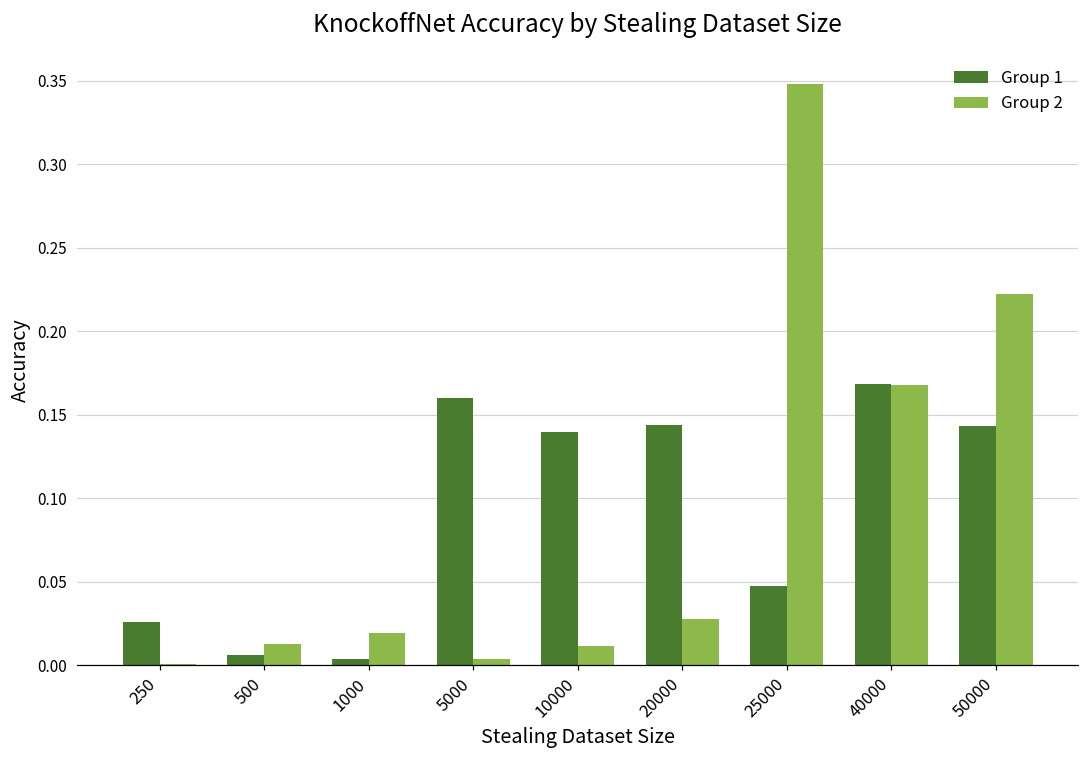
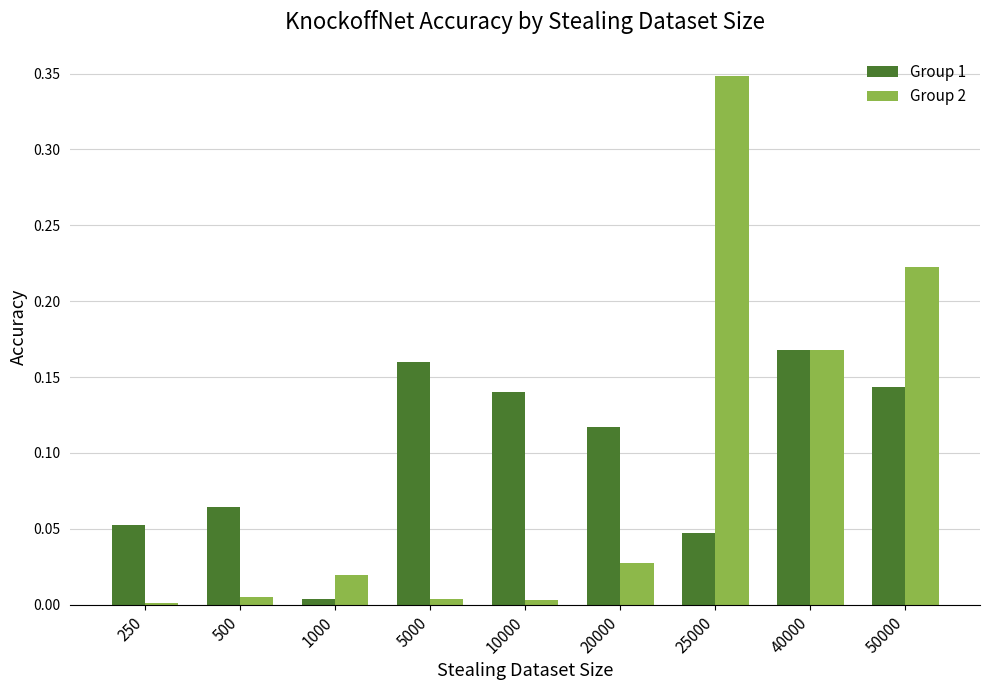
  {
    "Group 1": {
-     "250": 0.026,
-     "500": 0.006,
+     "250": 0.052,
+     "500": 0.064,
      "1000": 0.004,
      "5000": 0.160,
      "10000": 0.140,
-     "20000": 0.144,
+     "20000": 0.117,
      "25000": 0.047,
      "40000": 0.168,
      "50000": 0.143
    },
    "Group 2": {
-     "500": 0.013,
+     "500": 0.005,
      "1000": 0.019,
      "5000": 0.004,
-     "10000": 0.011,
+     "10000": 0.003,
      "20000": 0.027,
      "25000": 0.348,
      "40000": 0.168,
      "50000": 0.223
    }
  }
